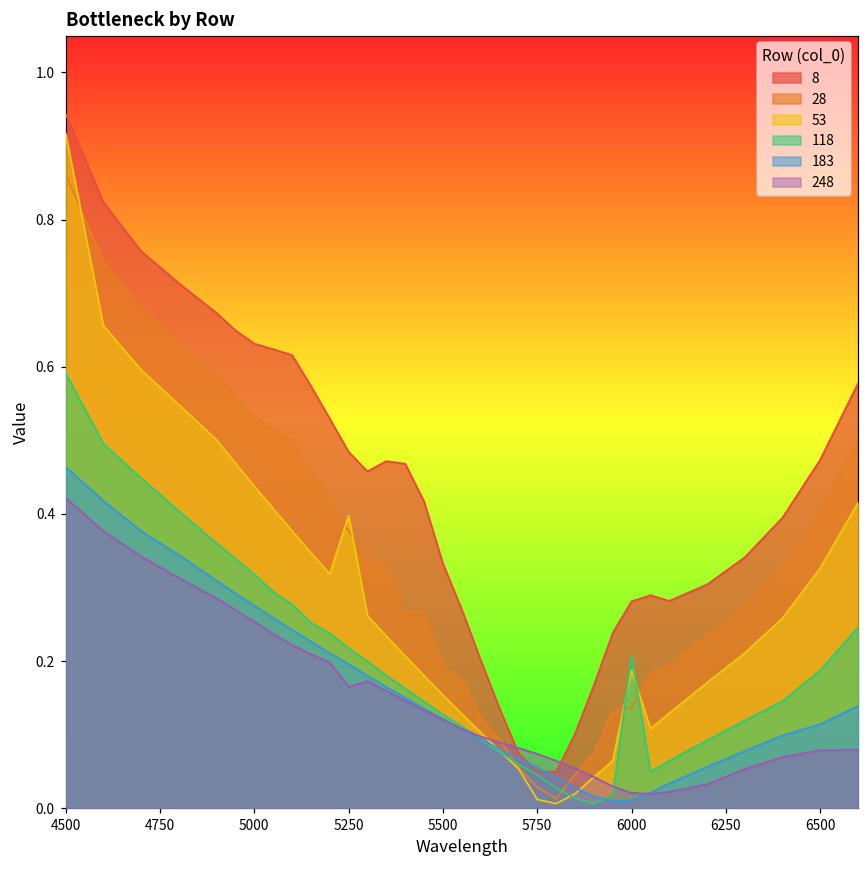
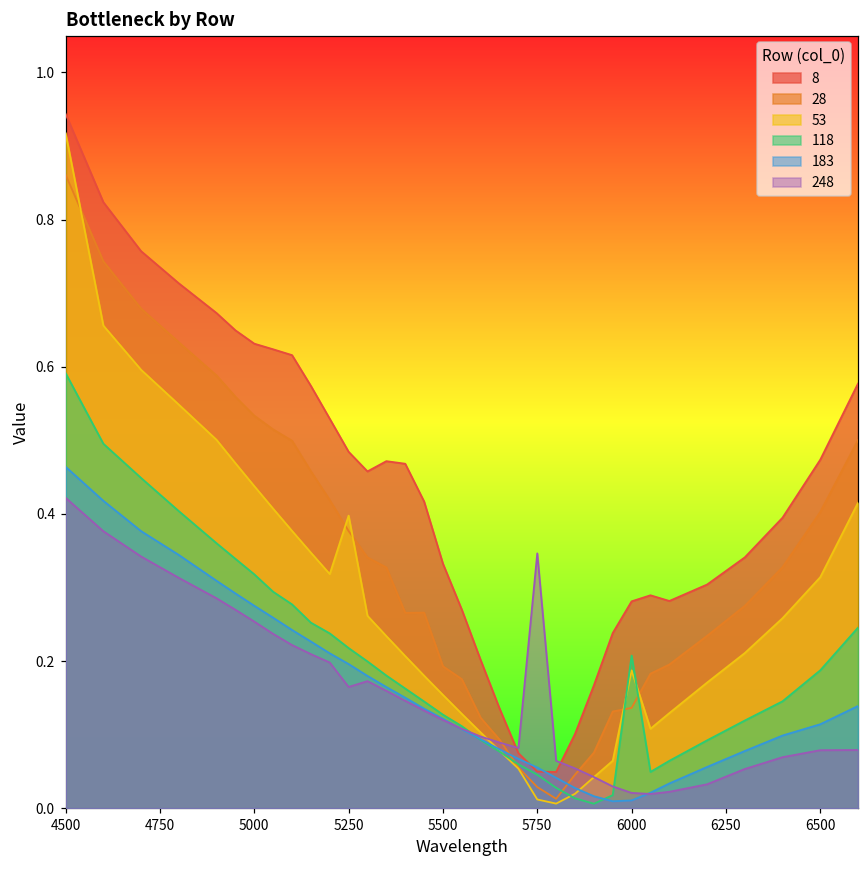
  {
    "53": {
      "4500": 0.92,
      "5000": 0.44,
      "5250": 0.40,
      "5500": 0.15,
      "5750": 0.01,
      "6000": 0.19,
-     "6500": 0.33
+     "6500": 0.31
    },
    "118": {
      "4500": 0.59,
      "5000": 0.32,
      "5250": 0.22,
      "5500": 0.13,
      "5750": 0.05,
      "6000": 0.21,
      "6500": 0.19
    },
    "183": {
      "4500": 0.46,
      "5000": 0.28,
      "5250": 0.20,
      "5750": 0.06,
      "6000": 0.01,
      "6500": 0.11
    },
    "248": {
      "4500": 0.42,
      "5000": 0.25,
      "5250": 0.16,
-     "5750": 0.07,
+     "5750": 0.35,
      "6000": 0.02,
      "6500": 0.08
    }
  }
